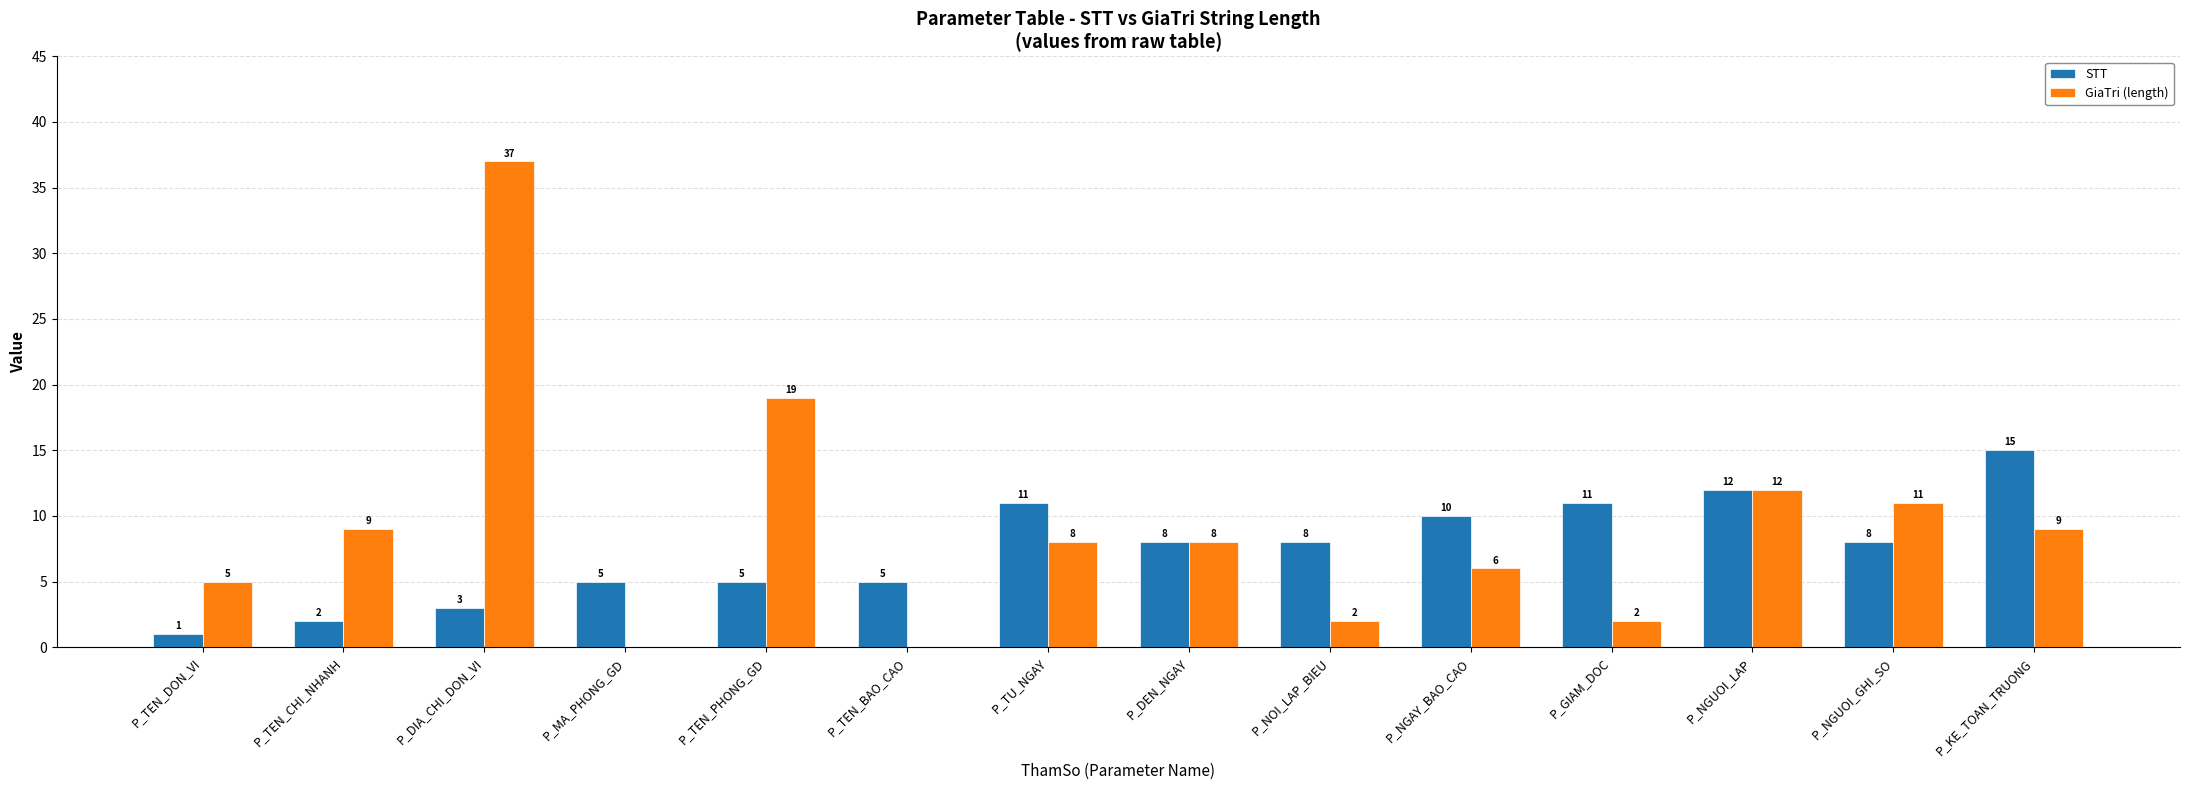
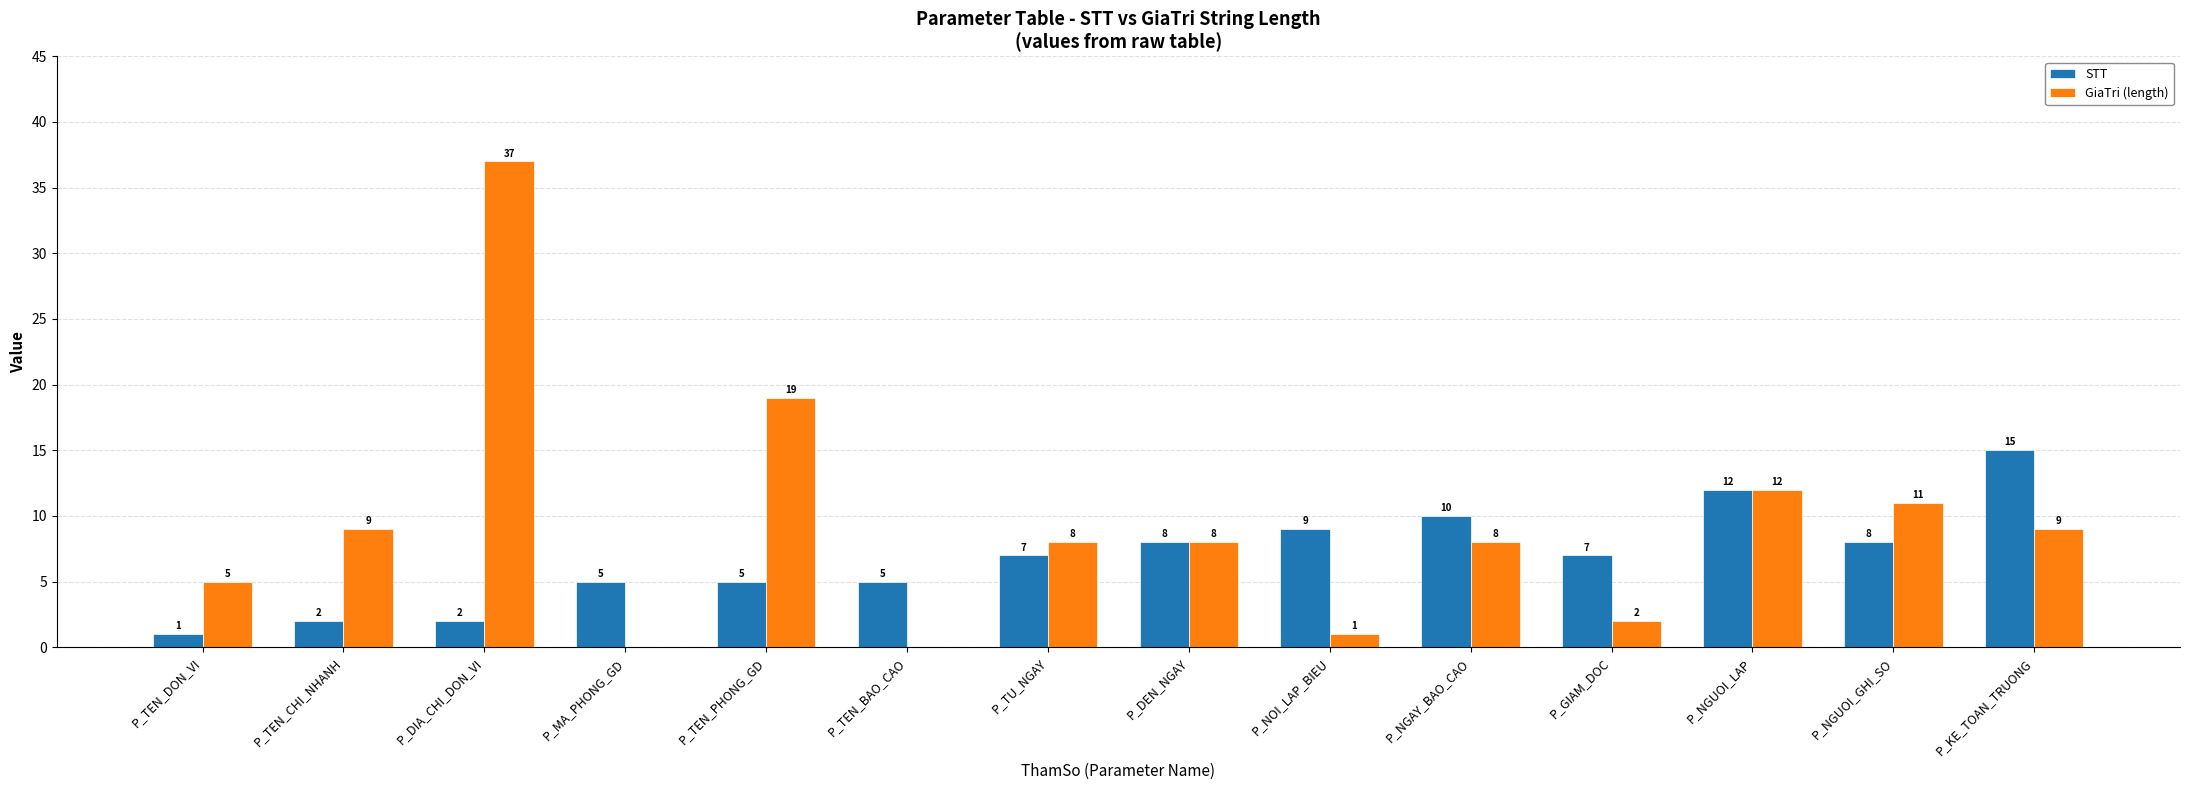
  {
    "STT": {
      "P_TEN_DON_VI": 1,
      "P_TEN_CHI_NHANH": 2,
-     "P_DIA_CHI_DON_VI": 3,
+     "P_DIA_CHI_DON_VI": 2,
      "P_MA_PHONG_GD": 5,
      "P_TEN_PHONG_GD": 5,
      "P_TEN_BAO_CAO": 5,
-     "P_TU_NGAY": 11,
+     "P_TU_NGAY": 7,
      "P_DEN_NGAY": 8,
-     "P_NOI_LAP_BIEU": 8,
+     "P_NOI_LAP_BIEU": 9,
      "P_NGAY_BAO_CAO": 10,
-     "P_GIAM_DOC": 11,
+     "P_GIAM_DOC": 7,
      "P_NGUOI_LAP": 12,
      "P_NGUOI_GHI_SO": 8,
      "P_KE_TOAN_TRUONG": 15
    },
    "GiaTri (length)": {
      "P_TEN_DON_VI": 5,
      "P_TEN_CHI_NHANH": 9,
      "P_DIA_CHI_DON_VI": 37,
      "P_TEN_PHONG_GD": 19,
      "P_TU_NGAY": 8,
      "P_DEN_NGAY": 8,
-     "P_NOI_LAP_BIEU": 2,
-     "P_NGAY_BAO_CAO": 6,
+     "P_NOI_LAP_BIEU": 1,
+     "P_NGAY_BAO_CAO": 8,
      "P_GIAM_DOC": 2,
      "P_NGUOI_LAP": 12,
      "P_NGUOI_GHI_SO": 11,
      "P_KE_TOAN_TRUONG": 9
    }
  }
